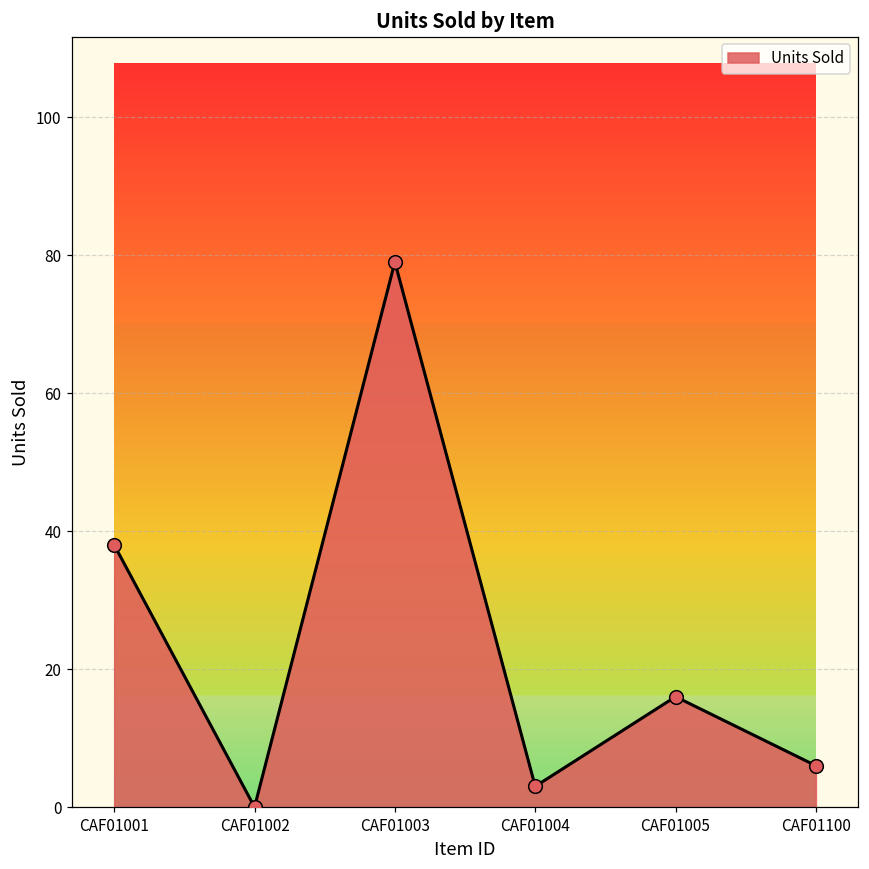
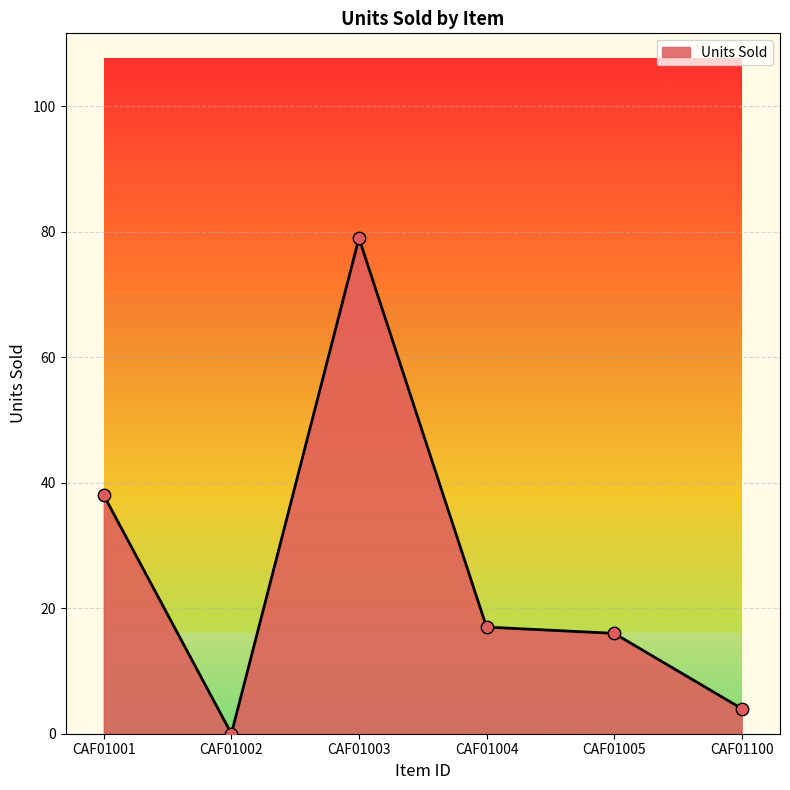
  {
    "CAF01001": 38,
    "CAF01002": 0,
    "CAF01003": 79,
-   "CAF01004": 3,
+   "CAF01004": 17,
    "CAF01005": 16,
-   "CAF01100": 6
+   "CAF01100": 4
  }
